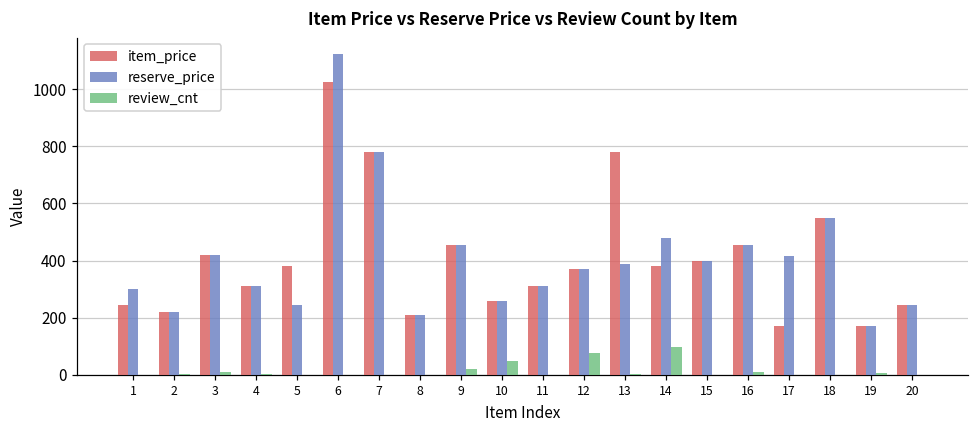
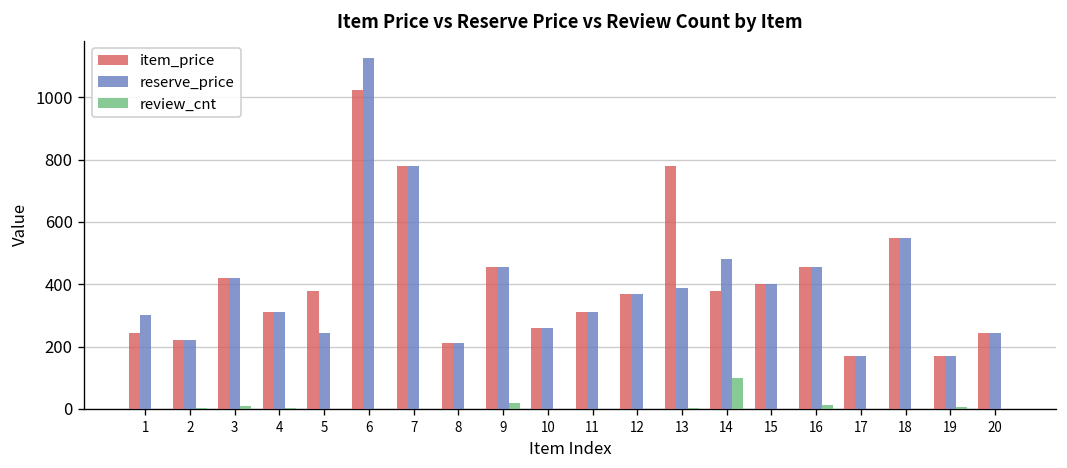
  {
    "item_price": {
      "1": 250,
      "2": 220,
      "3": 420,
      "4": 310,
      "5": 380,
      "6": 1030,
      "7": 780,
      "8": 210,
      "9": 460,
      "10": 260,
      "11": 310,
      "12": 370,
      "13": 780,
      "14": 380,
      "15": 400,
      "16": 460,
      "17": 170,
      "18": 550,
      "19": 170,
      "20": 250
    },
    "reserve_price": {
      "1": 300,
      "2": 220,
      "3": 420,
      "4": 310,
      "5": 240,
      "6": 1130,
      "7": 780,
      "8": 210,
      "9": 460,
      "10": 260,
      "11": 310,
      "12": 370,
      "13": 390,
      "14": 480,
      "15": 400,
      "16": 460,
-     "17": 420,
+     "17": 170,
      "18": 550,
      "19": 170,
      "20": 250
    },
    "review_cnt": {
      "1": 0,
      "3": 10,
      "5": 0,
      "6": 0,
      "7": 0,
      "8": 0,
      "9": 20,
-     "10": 50,
+     "10": 0,
      "11": 0,
-     "12": 70,
+     "12": 0,
      "14": 100,
      "15": 0,
      "16": 10,
      "18": 0
    }
  }
